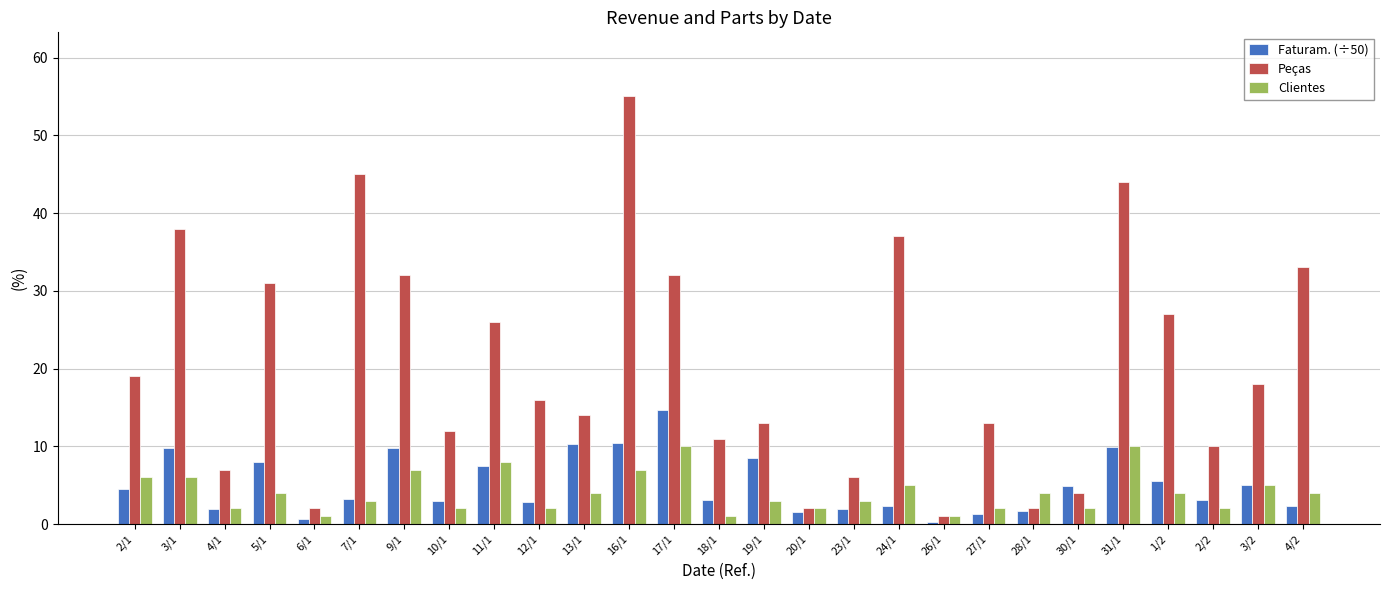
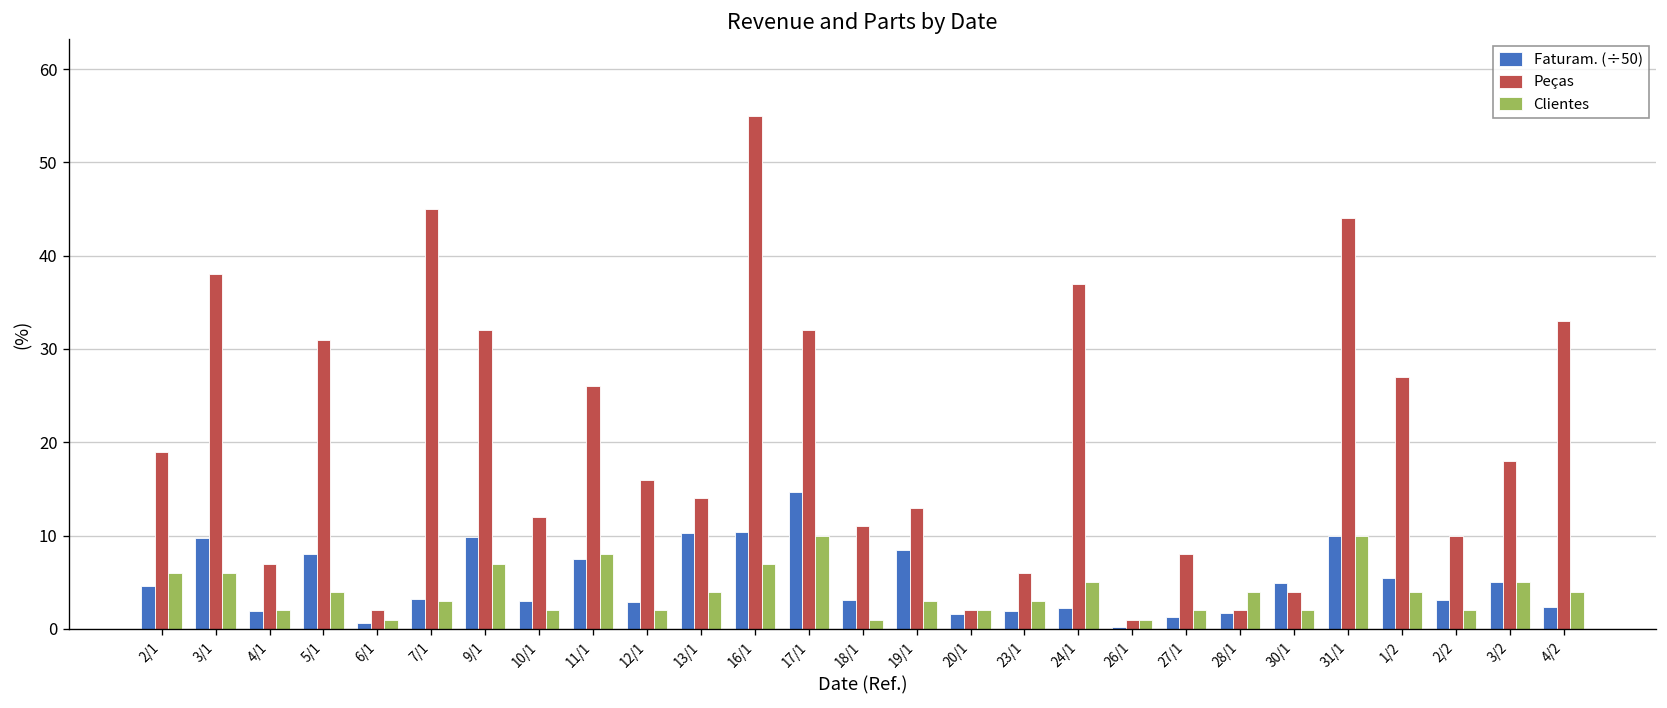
  {
    "Faturam. (÷50)": {
      "2/1": 5,
      "3/1": 10,
      "4/1": 2,
      "5/1": 8,
      "6/1": 1,
      "7/1": 3,
      "9/1": 10,
      "10/1": 3,
      "11/1": 8,
      "12/1": 3,
      "13/1": 10,
      "16/1": 10,
      "17/1": 15,
      "18/1": 3,
      "19/1": 8,
      "20/1": 2,
      "23/1": 2,
      "24/1": 2,
      "27/1": 1,
      "28/1": 2,
      "30/1": 5,
      "31/1": 10,
      "1/2": 6,
      "2/2": 3,
      "3/2": 5,
      "4/2": 2
    },
    "Peças": {
      "2/1": 19,
      "3/1": 38,
      "4/1": 7,
      "5/1": 31,
      "6/1": 2,
      "7/1": 45,
      "9/1": 32,
      "10/1": 12,
      "11/1": 26,
      "12/1": 16,
      "13/1": 14,
      "16/1": 55,
      "17/1": 32,
      "18/1": 11,
      "19/1": 13,
      "20/1": 2,
      "23/1": 6,
      "24/1": 37,
      "26/1": 1,
-     "27/1": 13,
+     "27/1": 8,
      "28/1": 2,
      "30/1": 4,
      "31/1": 44,
      "1/2": 27,
      "2/2": 10,
      "3/2": 18,
      "4/2": 33
    },
    "Clientes": {
      "2/1": 6,
      "3/1": 6,
      "4/1": 2,
      "5/1": 4,
      "6/1": 1,
      "7/1": 3,
      "9/1": 7,
      "10/1": 2,
      "11/1": 8,
      "12/1": 2,
      "13/1": 4,
      "16/1": 7,
      "17/1": 10,
      "18/1": 1,
      "19/1": 3,
      "20/1": 2,
      "23/1": 3,
      "24/1": 5,
      "26/1": 1,
      "27/1": 2,
      "28/1": 4,
      "30/1": 2,
      "31/1": 10,
      "1/2": 4,
      "2/2": 2,
      "3/2": 5,
      "4/2": 4
    }
  }
